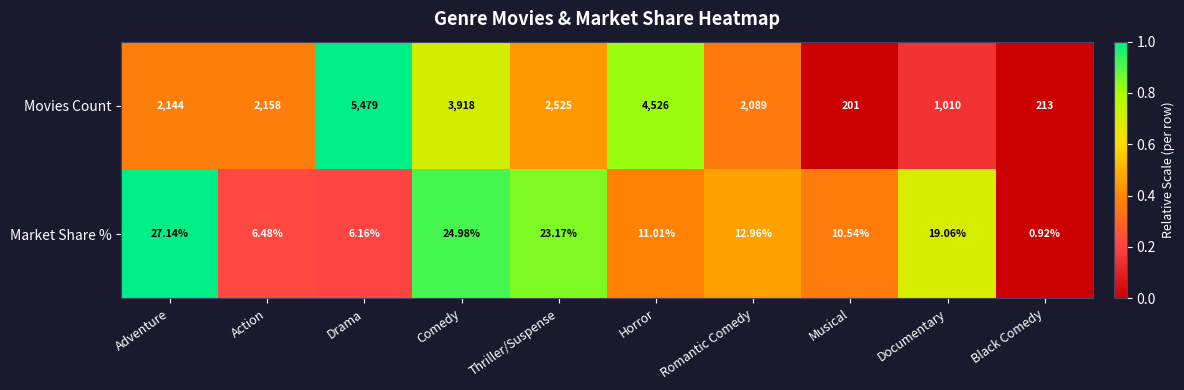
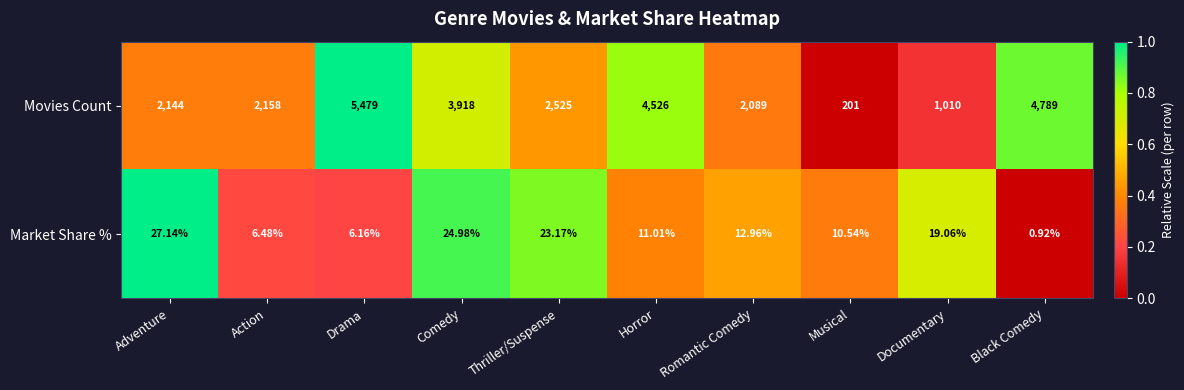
  {
    "Movies Count": {
      "Adventure": "2,144",
      "Action": "2,158",
      "Drama": "5,479",
      "Comedy": "3,918",
      "Thriller/Suspense": "2,525",
      "Horror": "4,526",
      "Romantic Comedy": "2,089",
      "Musical": "201",
      "Documentary": "1,010",
-     "Black Comedy": "213"
+     "Black Comedy": "4,789"
    },
    "Market Share %": {
      "Adventure": "27.14%",
      "Action": "6.48%",
      "Drama": "6.16%",
      "Comedy": "24.98%",
      "Thriller/Suspense": "23.17%",
      "Horror": "11.01%",
      "Romantic Comedy": "12.96%",
      "Musical": "10.54%",
      "Documentary": "19.06%",
      "Black Comedy": "0.92%"
    }
  }
